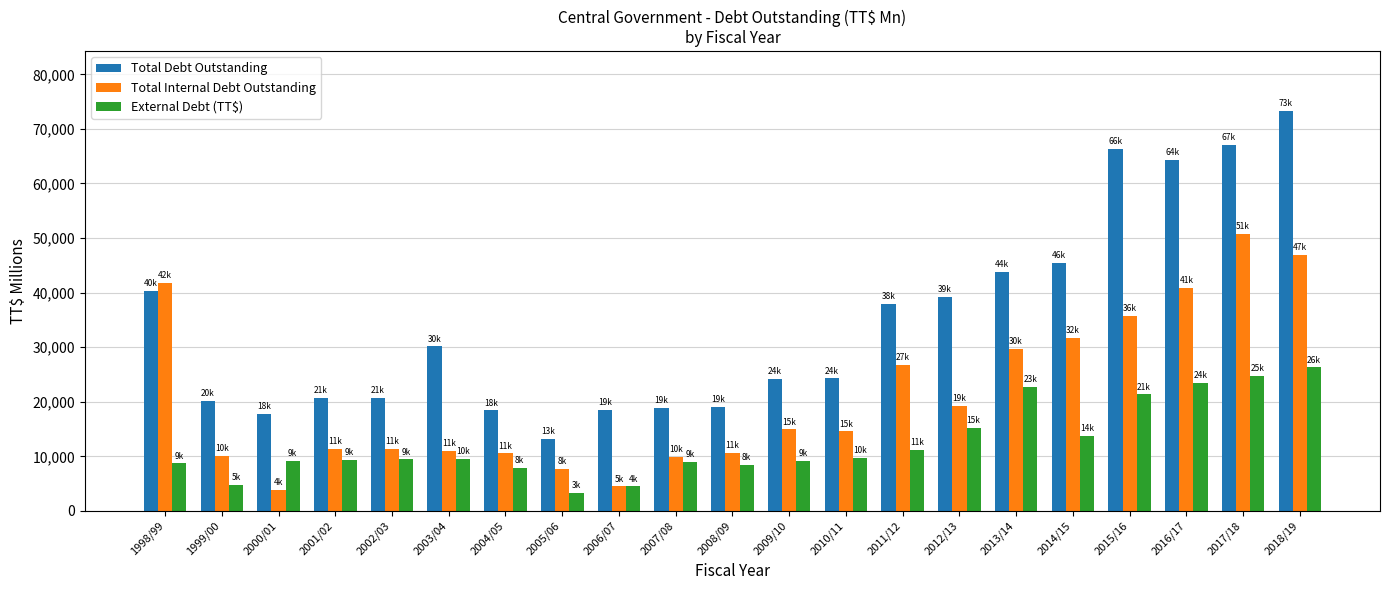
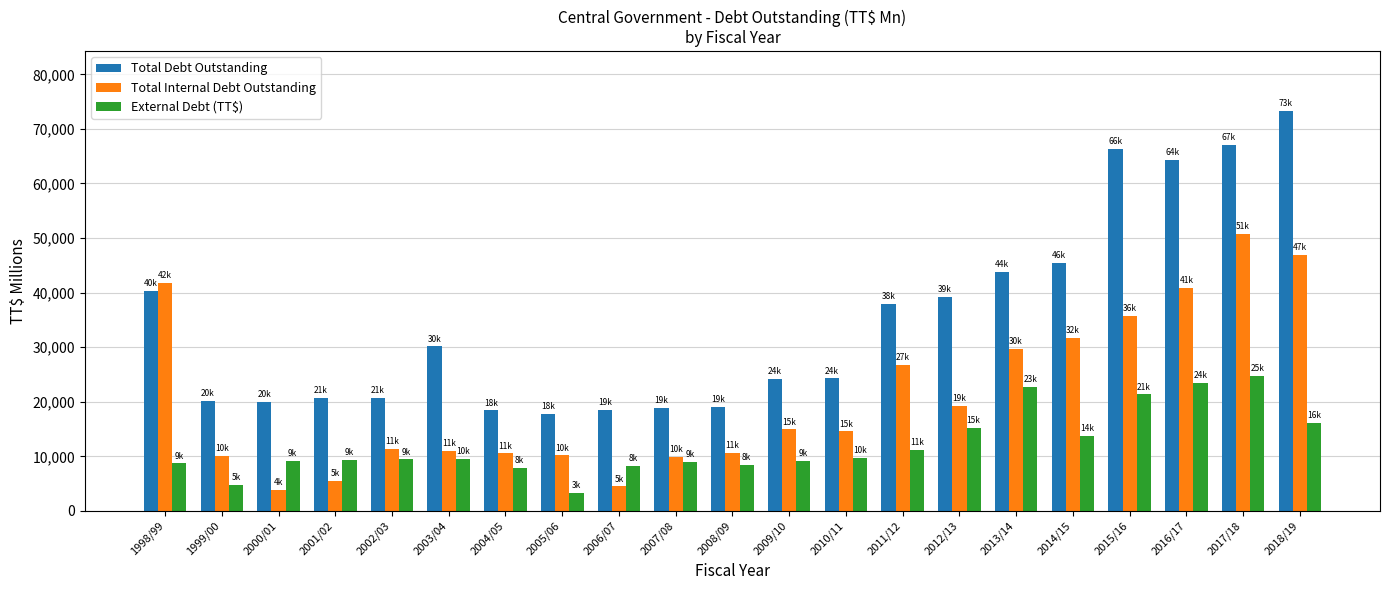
  {
    "Total Debt Outstanding": {
      "1998/99": "40k",
      "1999/00": "20k",
-     "2000/01": "18k",
+     "2000/01": "20k",
      "2001/02": "21k",
      "2002/03": "21k",
      "2003/04": "30k",
      "2004/05": "18k",
-     "2005/06": "13k",
+     "2005/06": "18k",
      "2006/07": "19k",
      "2007/08": "19k",
      "2008/09": "19k",
      "2009/10": "24k",
      "2010/11": "24k",
      "2011/12": "38k",
      "2012/13": "39k",
      "2013/14": "44k",
      "2014/15": "46k",
      "2015/16": "66k",
      "2016/17": "64k",
      "2017/18": "67k",
      "2018/19": "73k"
    },
    "Total Internal Debt Outstanding": {
      "1998/99": "42k",
      "1999/00": "10k",
      "2000/01": "4k",
-     "2001/02": "11k",
+     "2001/02": "5k",
      "2002/03": "11k",
      "2003/04": "11k",
      "2004/05": "11k",
-     "2005/06": "8k",
+     "2005/06": "10k",
      "2006/07": "5k",
      "2007/08": "10k",
      "2008/09": "11k",
      "2009/10": "15k",
      "2010/11": "15k",
      "2011/12": "27k",
      "2012/13": "19k",
      "2013/14": "30k",
      "2014/15": "32k",
      "2015/16": "36k",
      "2016/17": "41k",
      "2017/18": "51k",
      "2018/19": "47k"
    },
    "External Debt (TT$)": {
      "1998/99": "9k",
      "1999/00": "5k",
      "2000/01": "9k",
      "2001/02": "9k",
      "2002/03": "9k",
      "2003/04": "10k",
      "2004/05": "8k",
      "2005/06": "3k",
-     "2006/07": "4k",
+     "2006/07": "8k",
      "2007/08": "9k",
      "2008/09": "8k",
      "2009/10": "9k",
      "2010/11": "10k",
      "2011/12": "11k",
      "2012/13": "15k",
      "2013/14": "23k",
      "2014/15": "14k",
      "2015/16": "21k",
      "2016/17": "24k",
      "2017/18": "25k",
-     "2018/19": "26k"
+     "2018/19": "16k"
    }
  }
